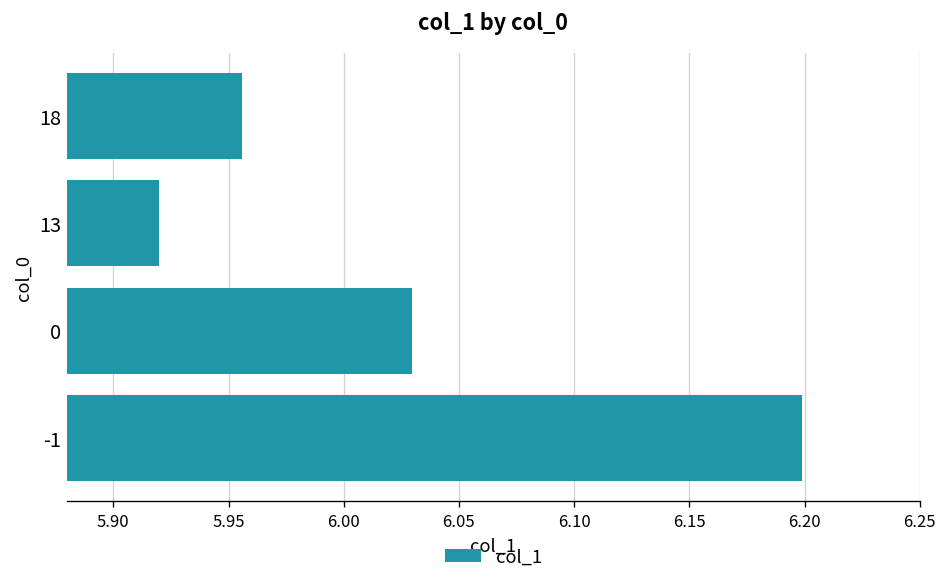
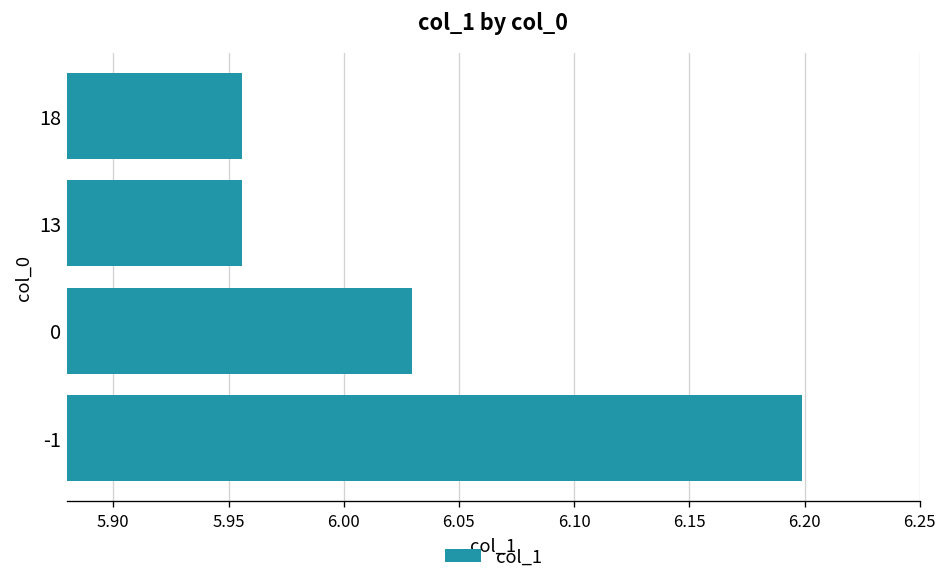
  {
    "18": 5.956,
-   "13": 5.920,
+   "13": 5.956,
    "0": 6.030,
    "-1": 6.199
  }
